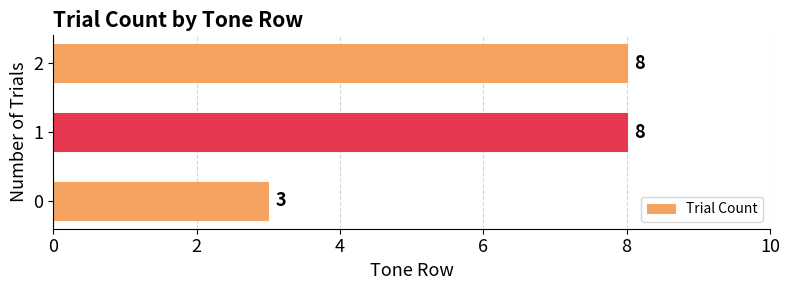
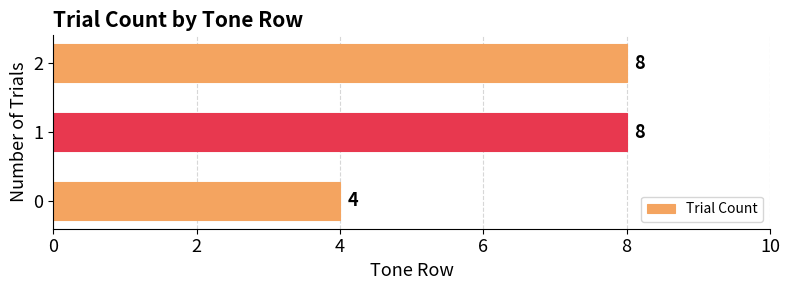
  {
    "Trial Count": {
      "2": 8,
      "1": 8,
-     "0": 3
+     "0": 4
    }
  }
